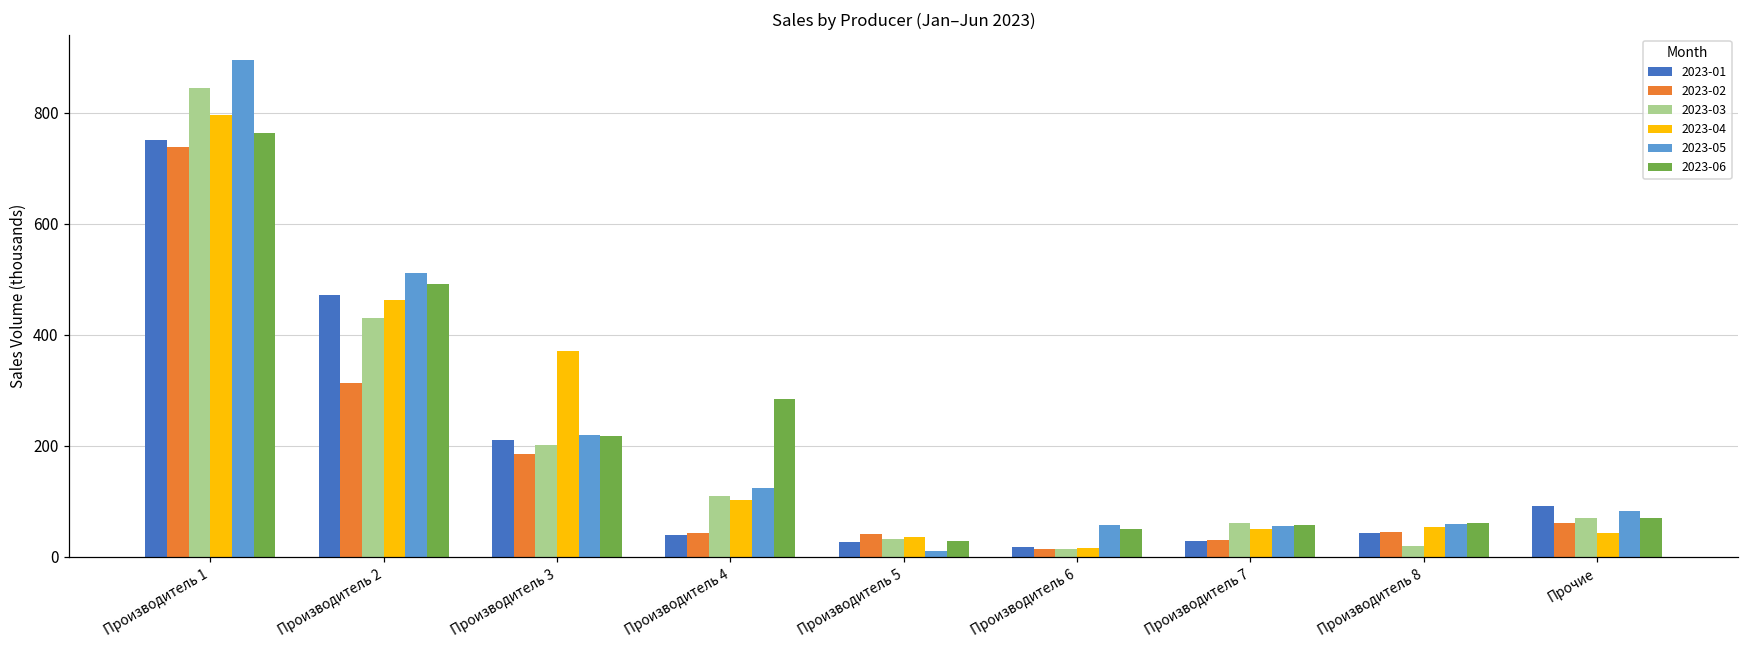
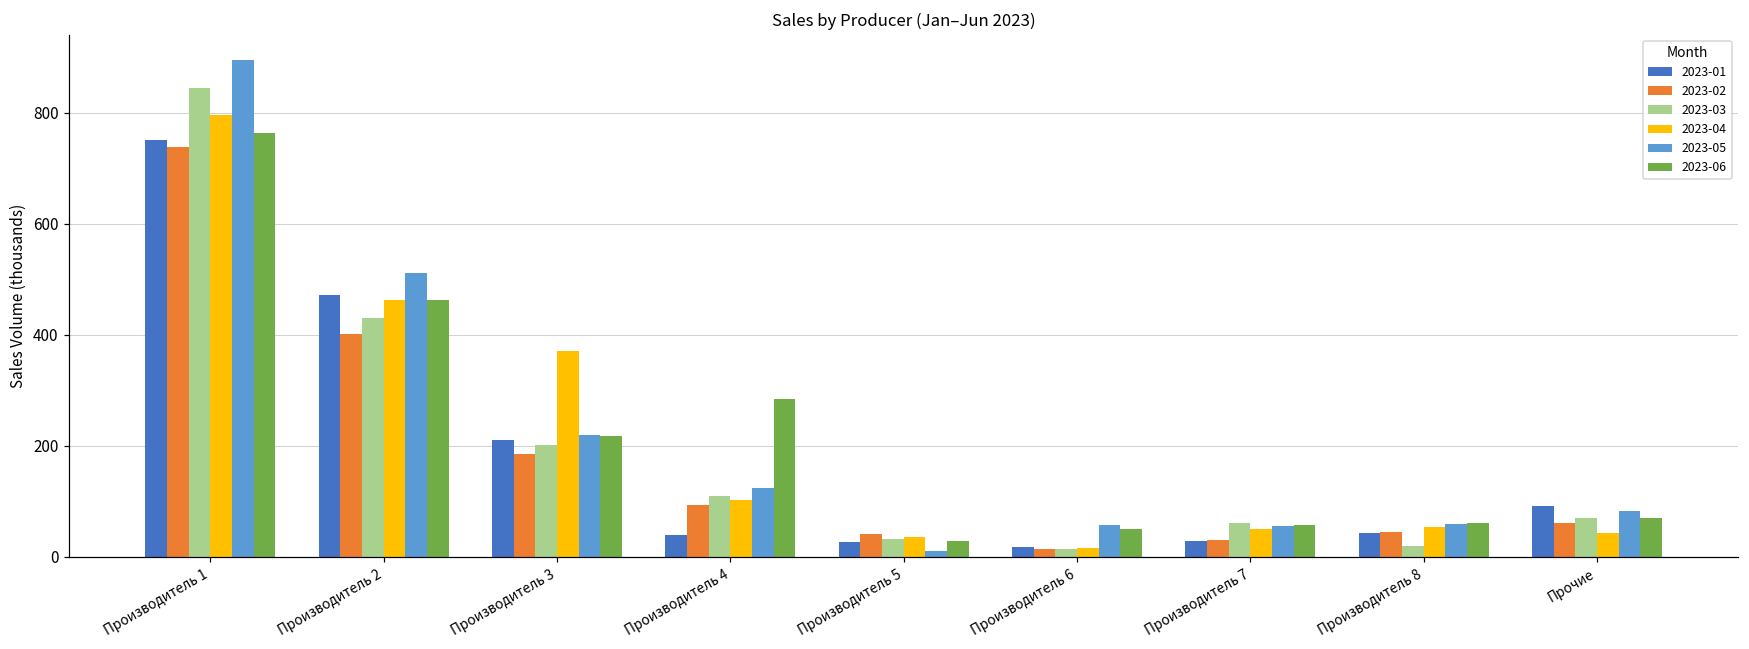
  {
    "2023-02": {
      "Производитель 1": 740,
-     "Производитель 2": 310,
+     "Производитель 2": 400,
      "Производитель 3": 180,
-     "Производитель 4": 40,
+     "Производитель 4": 90,
      "Производитель 5": 40,
      "Производитель 6": 10,
      "Производитель 7": 30,
      "Производитель 8": 40,
      "Прочие": 60
    },
    "2023-03": {
      "Производитель 1": 840,
      "Производитель 2": 430,
      "Производитель 3": 200,
      "Производитель 4": 110,
      "Производитель 5": 30,
      "Производитель 6": 10,
      "Производитель 7": 60,
      "Производитель 8": 20,
      "Прочие": 70
    },
    "2023-04": {
      "Производитель 1": 800,
      "Производитель 2": 460,
      "Производитель 3": 370,
      "Производитель 4": 100,
      "Производитель 5": 30,
      "Производитель 6": 10,
      "Производитель 7": 50,
      "Производитель 8": 50,
      "Прочие": 40
    },
    "2023-06": {
      "Производитель 1": 760,
-     "Производитель 2": 490,
+     "Производитель 2": 460,
      "Производитель 3": 220,
      "Производитель 4": 280,
      "Производитель 5": 30,
      "Производитель 6": 50,
      "Производитель 7": 60,
      "Производитель 8": 60,
      "Прочие": 70
    }
  }
